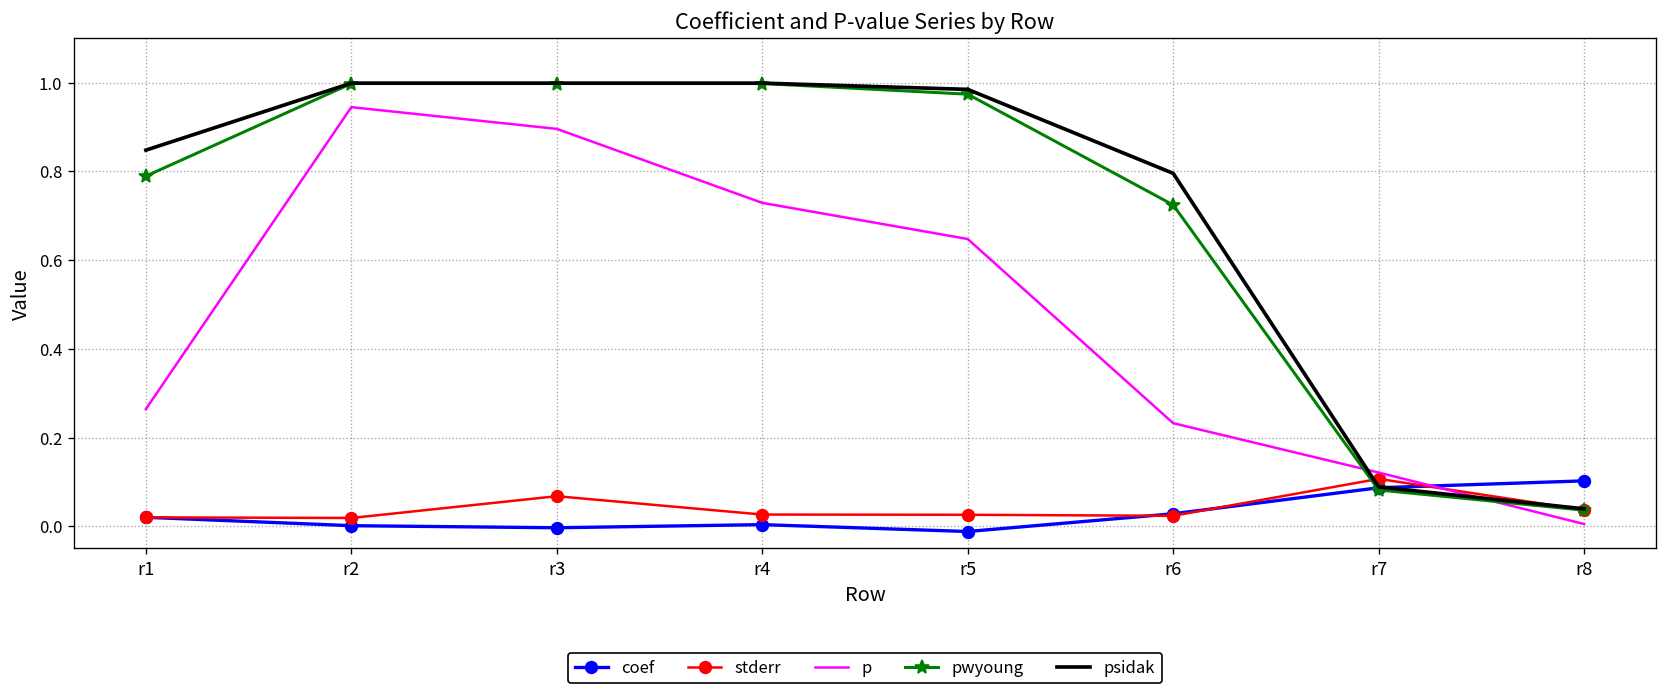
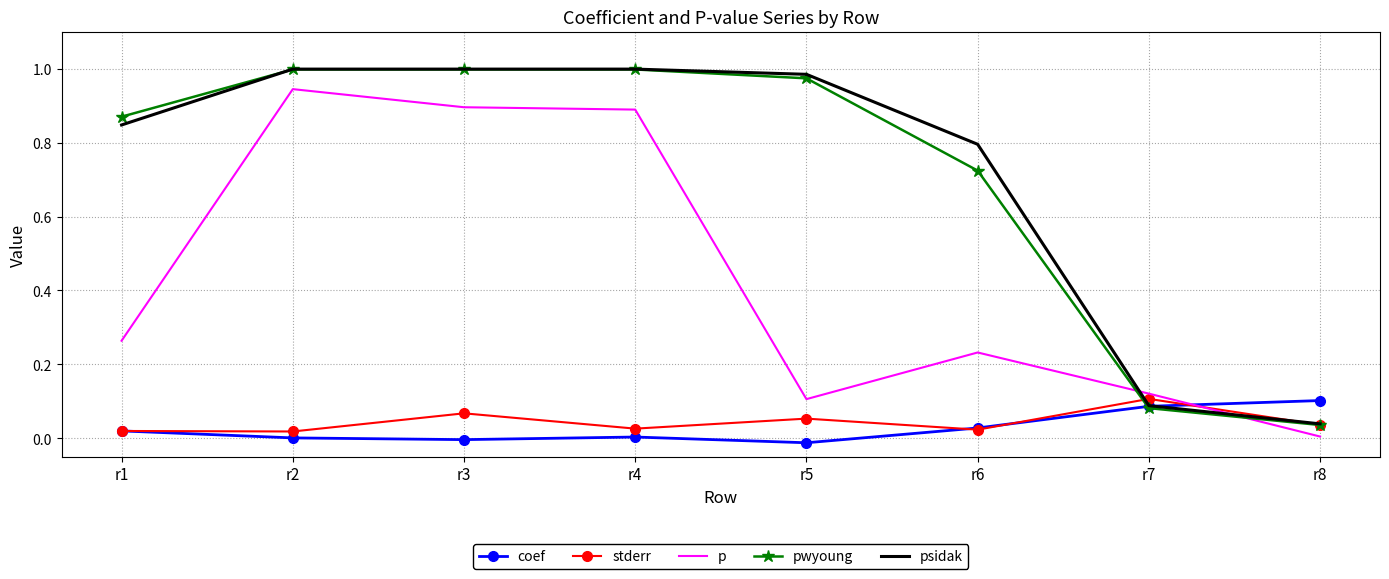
  {
    "coef": {
      "r2": 0.00,
      "r3": 0.00,
      "r4": 0.00,
      "r5": -0.01,
      "r8": 0.10
    },
    "stderr": {
      "r2": 0.02,
      "r3": 0.07,
      "r4": 0.03,
-     "r5": 0.03,
+     "r5": 0.05,
      "r7": 0.11
    },
    "p": {
      "r1": 0.26,
      "r2": 0.94,
      "r3": 0.90,
-     "r4": 0.73,
-     "r5": 0.65,
+     "r4": 0.89,
+     "r5": 0.11,
      "r6": 0.23,
      "r7": 0.12,
      "r8": 0.00
    },
    "pwyoung": {
-     "r1": 0.79,
+     "r1": 0.87,
      "r5": 0.97,
      "r6": 0.72
    },
    "psidak": {
      "r1": 0.85,
      "r5": 0.98,
      "r6": 0.80
    }
  }
